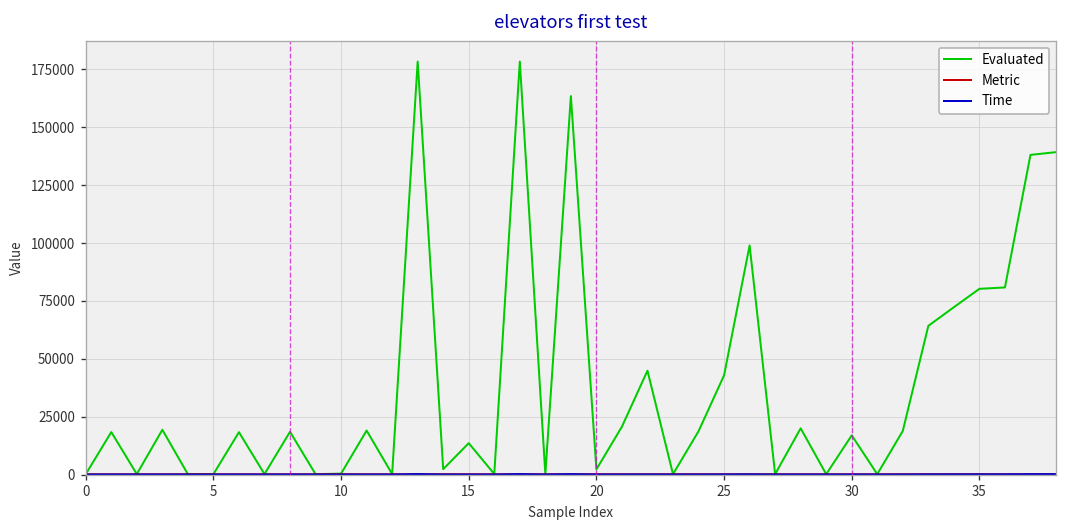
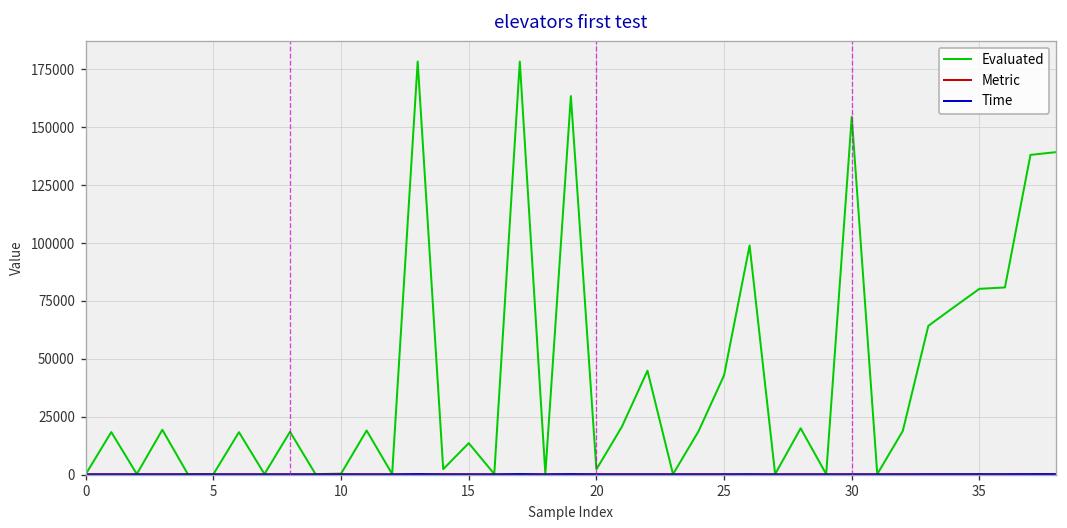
  {
    "Evaluated": {
      "15": 14000,
      "20": 2000,
      "25": 43000,
-     "30": 17000,
+     "30": 155000,
      "35": 80000
    },
    "Time": {
      "15": 0,
      "20": 0,
      "25": 0,
      "30": 0,
      "35": 0
    }
  }
